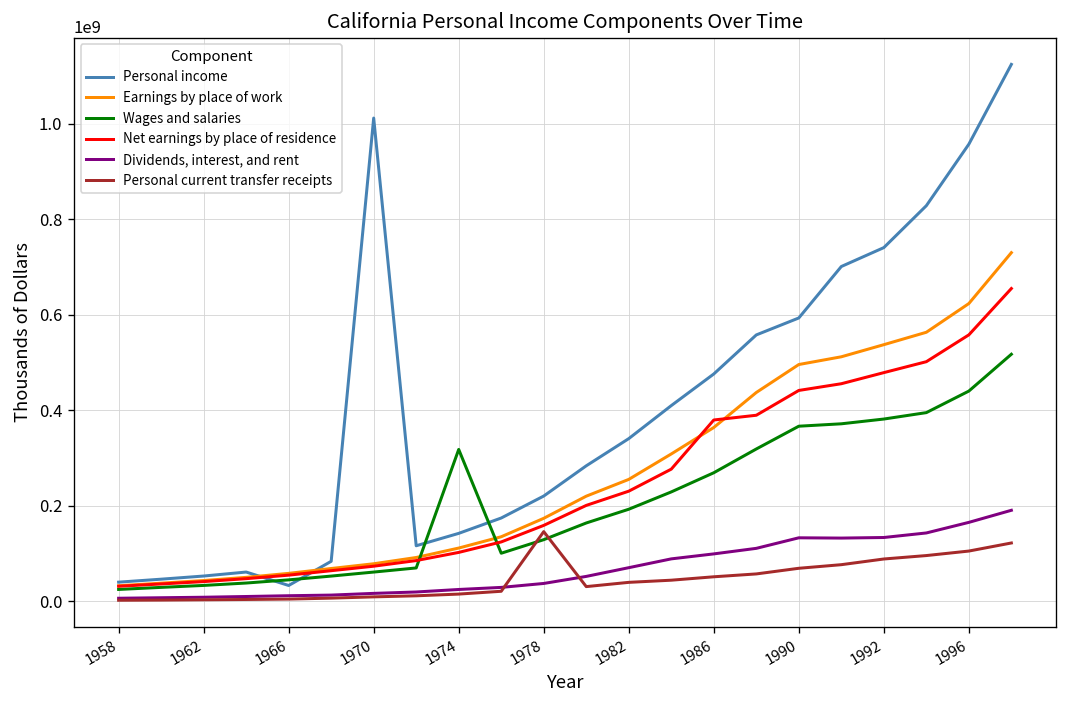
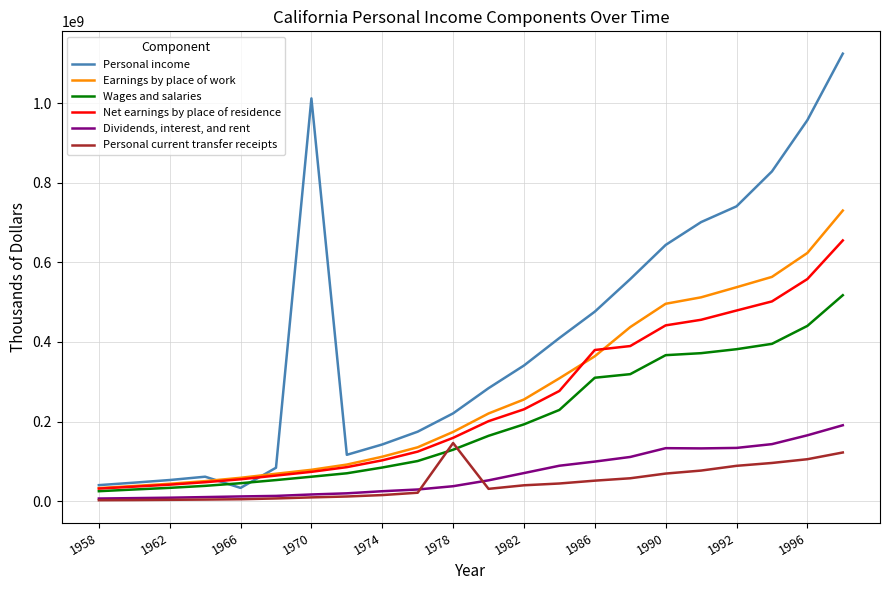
  {
    "Personal income": {
      "1958": 40000000,
      "1962": 50000000,
      "1966": 30000000,
      "1970": 1010000000,
      "1974": 140000000,
      "1978": 220000000,
      "1982": 340000000,
      "1986": 480000000,
-     "1990": 590000000,
+     "1990": 640000000,
      "1992": 740000000,
      "1996": 960000000
    },
    "Earnings by place of work": {
      "1974": 110000000,
      "1978": 170000000,
      "1982": 260000000,
      "1986": 360000000,
      "1990": 500000000,
      "1992": 540000000,
      "1996": 620000000
    },
    "Wages and salaries": {
      "1958": 20000000,
      "1962": 30000000,
      "1966": 40000000,
      "1970": 60000000,
-     "1974": 320000000,
+     "1974": 80000000,
      "1978": 130000000,
      "1982": 190000000,
-     "1986": 270000000,
+     "1986": 310000000,
      "1990": 370000000,
      "1992": 380000000,
      "1996": 440000000
    },
    "Net earnings by place of residence": {
      "1974": 100000000,
      "1978": 160000000,
      "1982": 230000000,
      "1986": 380000000,
      "1990": 440000000,
      "1992": 480000000,
      "1996": 560000000
    },
    "Dividends, interest, and rent": {
      "1966": 10000000,
      "1970": 20000000,
      "1974": 20000000,
      "1978": 40000000,
      "1982": 70000000,
      "1986": 100000000,
      "1990": 130000000,
      "1992": 130000000,
      "1996": 170000000
    },
    "Personal current transfer receipts": {
      "1966": 0,
      "1970": 10000000,
      "1974": 20000000,
      "1978": 150000000,
      "1982": 40000000,
      "1986": 50000000,
      "1990": 70000000,
      "1992": 90000000,
      "1996": 110000000
    }
  }
